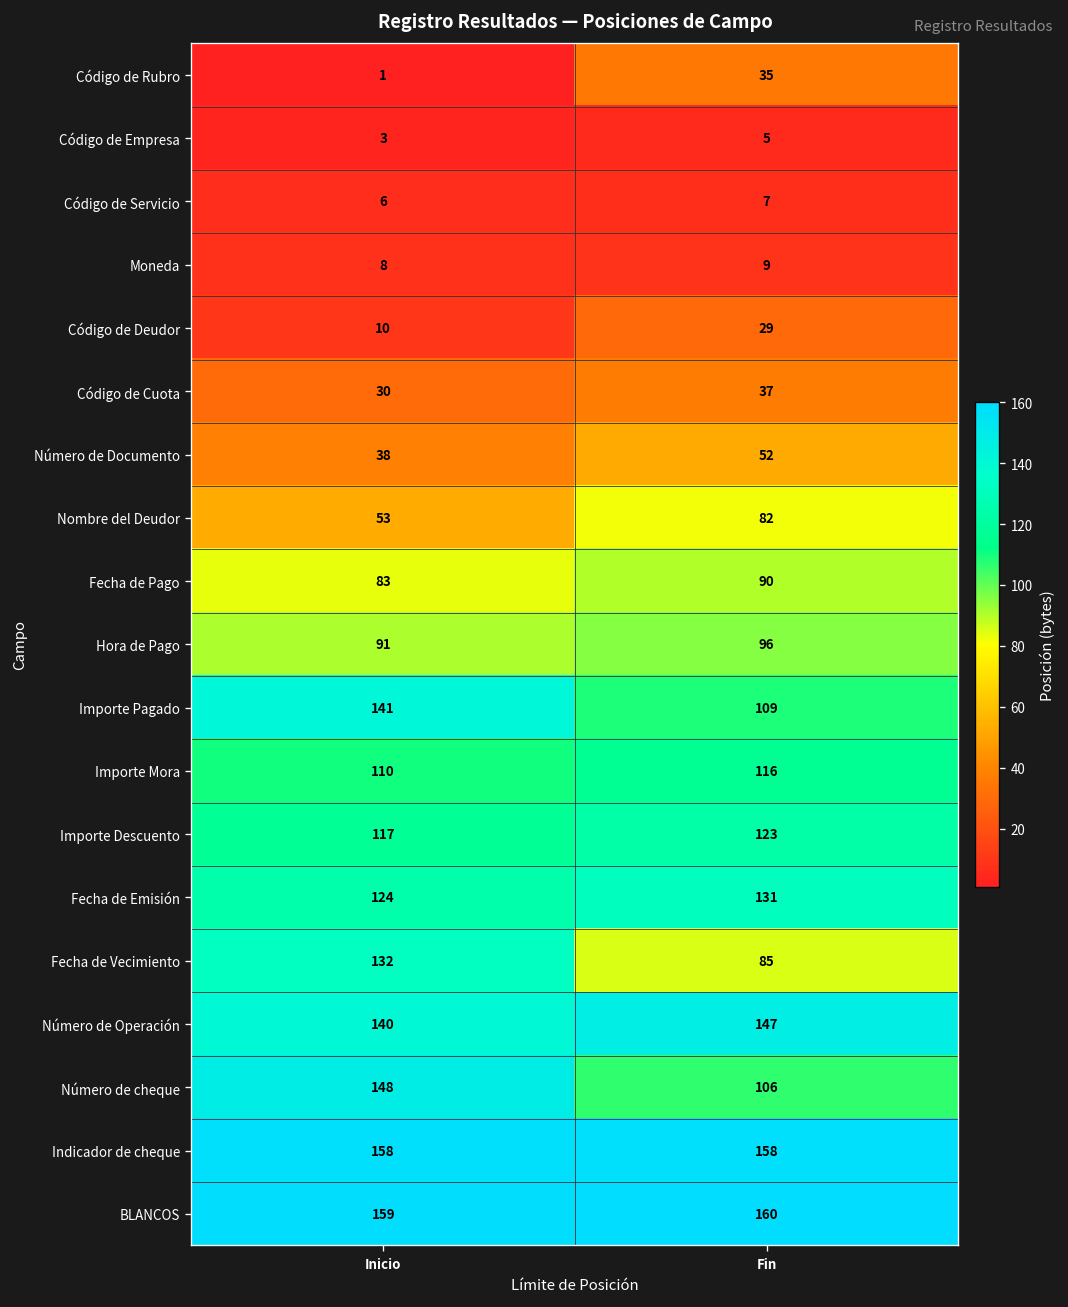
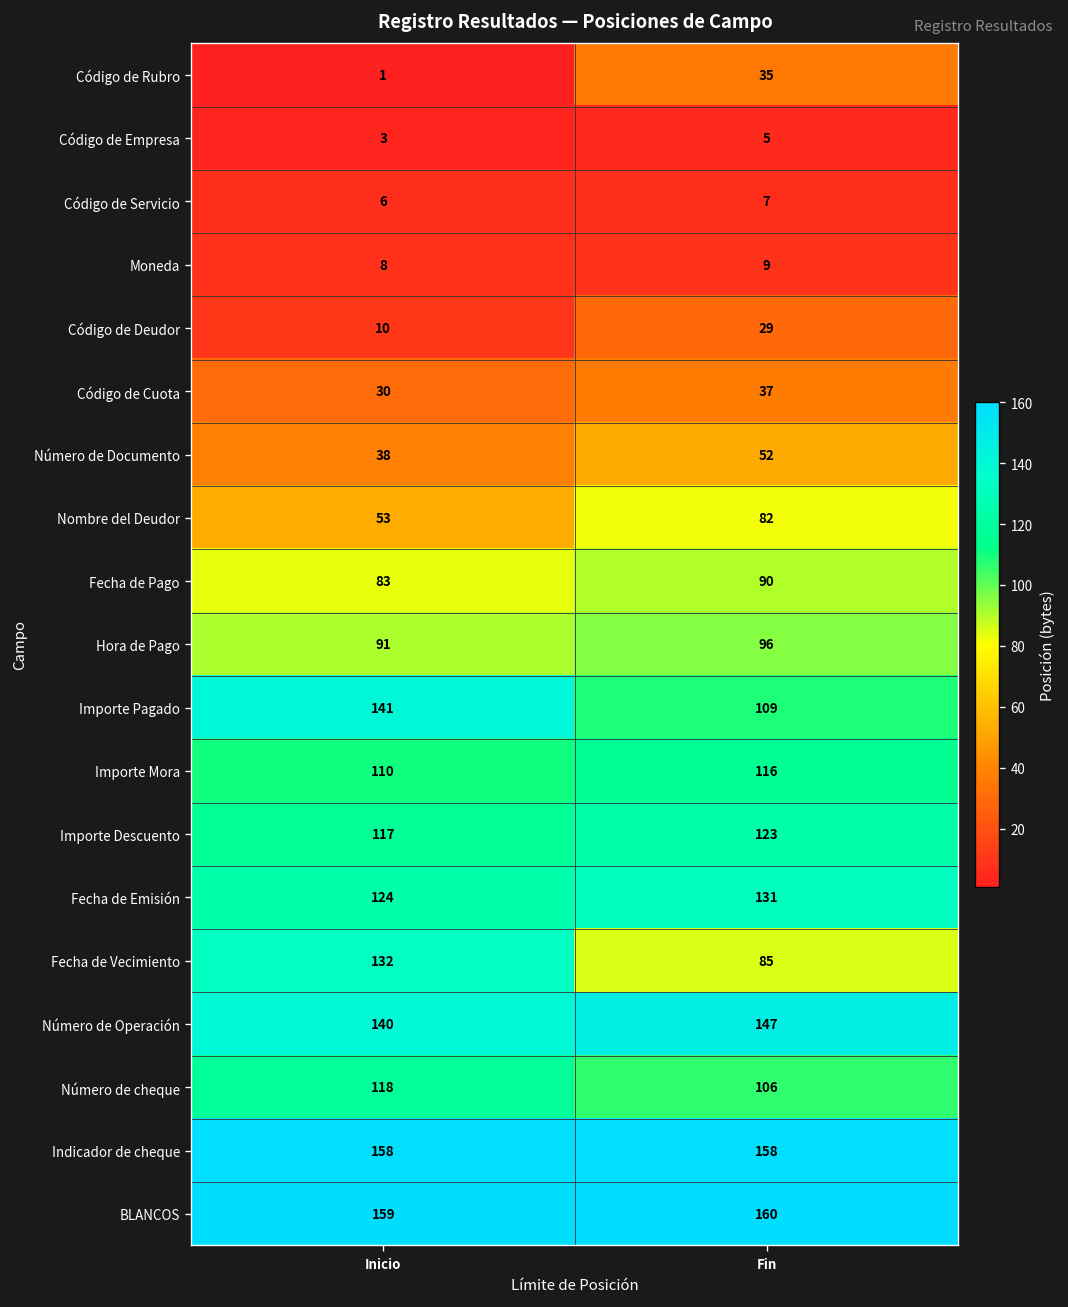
  {
    "Código de Rubro": {
      "Inicio": 1,
      "Fin": 35
    },
    "Código de Empresa": {
      "Inicio": 3,
      "Fin": 5
    },
    "Código de Servicio": {
      "Inicio": 6,
      "Fin": 7
    },
    "Moneda": {
      "Inicio": 8,
      "Fin": 9
    },
    "Código de Deudor": {
      "Inicio": 10,
      "Fin": 29
    },
    "Código de Cuota": {
      "Inicio": 30,
      "Fin": 37
    },
    "Número de Documento": {
      "Inicio": 38,
      "Fin": 52
    },
    "Nombre del Deudor": {
      "Inicio": 53,
      "Fin": 82
    },
    "Fecha de Pago": {
      "Inicio": 83,
      "Fin": 90
    },
    "Hora de Pago": {
      "Inicio": 91,
      "Fin": 96
    },
    "Importe Pagado": {
      "Inicio": 141,
      "Fin": 109
    },
    "Importe Mora": {
      "Inicio": 110,
      "Fin": 116
    },
    "Importe Descuento": {
      "Inicio": 117,
      "Fin": 123
    },
    "Fecha de Emisión": {
      "Inicio": 124,
      "Fin": 131
    },
    "Fecha de Vecimiento": {
      "Inicio": 132,
      "Fin": 85
    },
    "Número de Operación": {
      "Inicio": 140,
      "Fin": 147
    },
    "Número de cheque": {
-     "Inicio": 148,
+     "Inicio": 118,
      "Fin": 106
    },
    "Indicador de cheque": {
      "Inicio": 158,
      "Fin": 158
    },
    "BLANCOS": {
      "Inicio": 159,
      "Fin": 160
    }
  }
